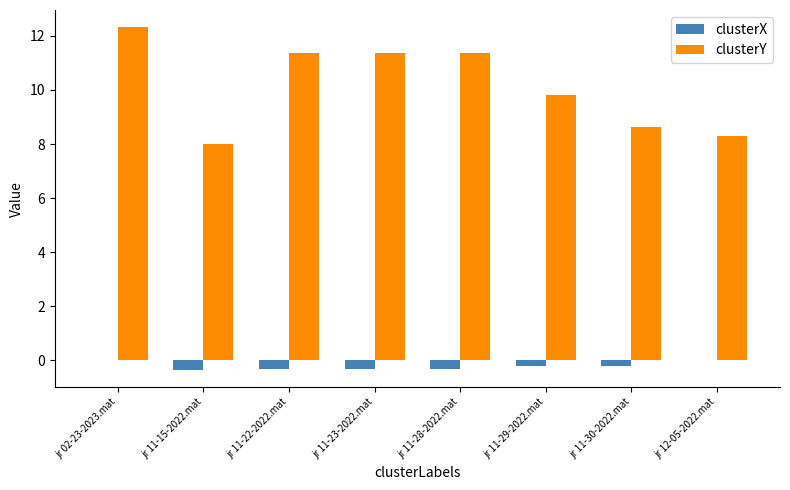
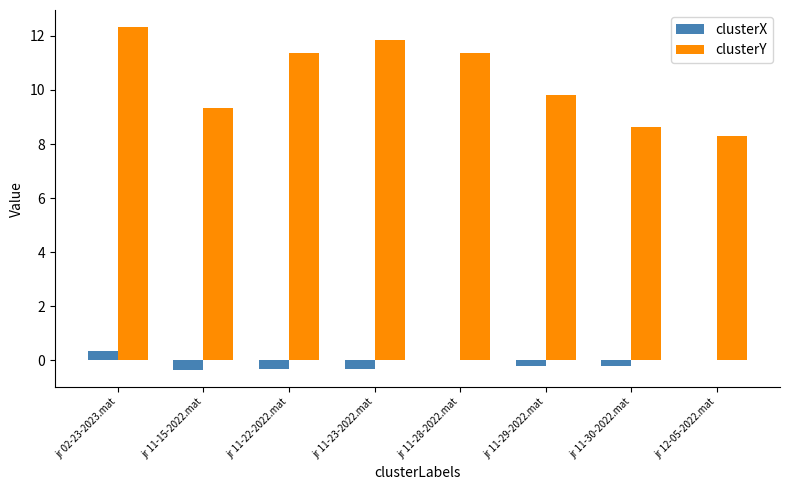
  {
    "clusterX": {
-     "jr 02-23-2023.mat": 0.0,
+     "jr 02-23-2023.mat": 0.3,
      "jr 11-15-2022.mat": -0.4,
      "jr 11-22-2022.mat": -0.3,
      "jr 11-23-2022.mat": -0.3,
-     "jr 11-28-2022.mat": -0.3,
+     "jr 11-28-2022.mat": 0.0,
      "jr 11-29-2022.mat": -0.2,
      "jr 11-30-2022.mat": -0.2
    },
    "clusterY": {
      "jr 02-23-2023.mat": 12.3,
-     "jr 11-15-2022.mat": 8.0,
+     "jr 11-15-2022.mat": 9.3,
      "jr 11-22-2022.mat": 11.4,
-     "jr 11-23-2022.mat": 11.4,
+     "jr 11-23-2022.mat": 11.9,
      "jr 11-28-2022.mat": 11.4,
      "jr 11-29-2022.mat": 9.8,
      "jr 11-30-2022.mat": 8.6,
      "jr 12-05-2022.mat": 8.3
    }
  }
